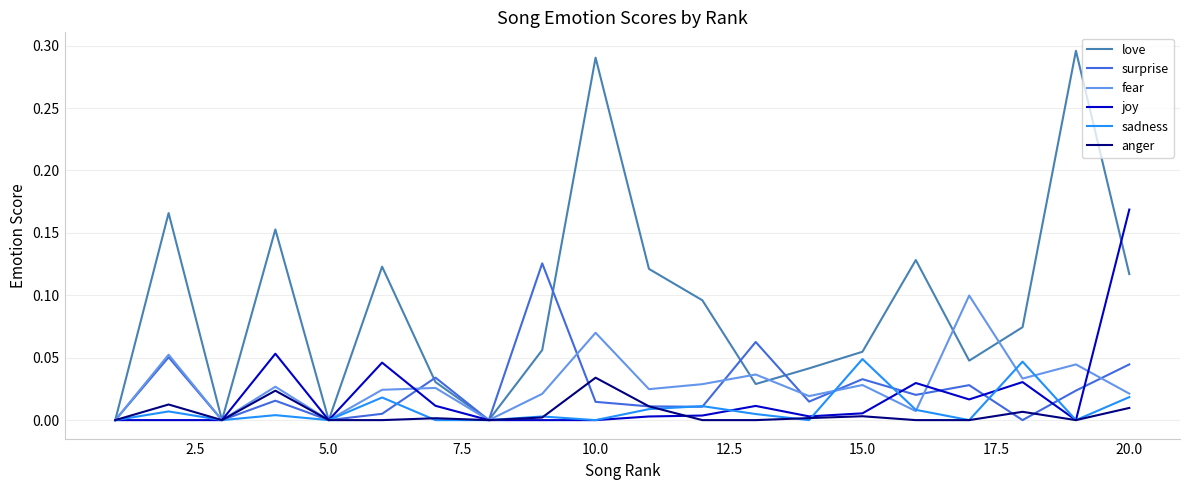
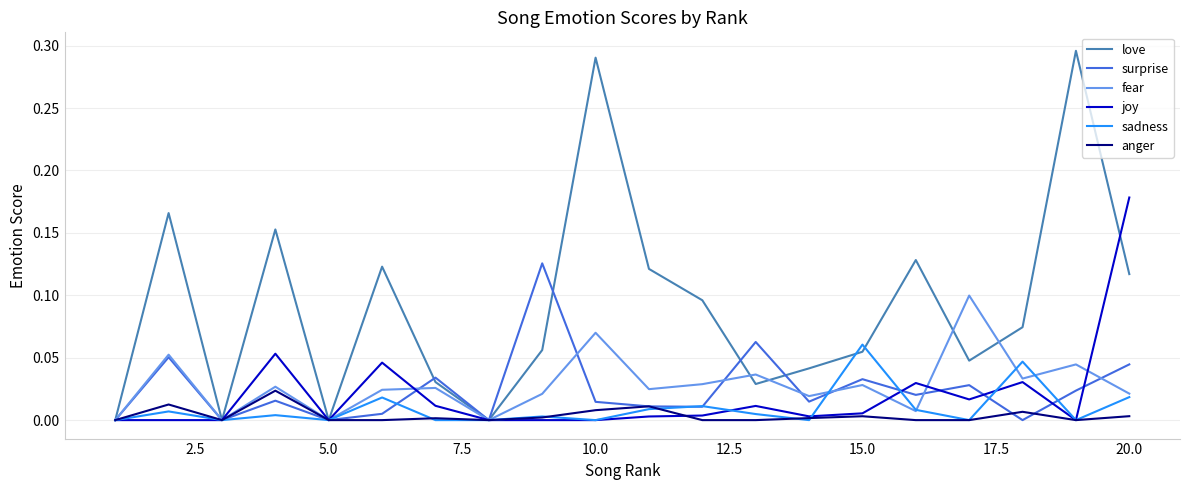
  {
    "joy": {
      "15.0": 0.005,
-     "20.0": 0.169
+     "20.0": 0.178
    },
    "sadness": {
-     "15.0": 0.049,
+     "15.0": 0.061,
      "20.0": 0.018
    },
    "anger": {
-     "10.0": 0.034,
+     "10.0": 0.008,
      "15.0": 0.003,
-     "20.0": 0.010
+     "20.0": 0.003
    }
  }
